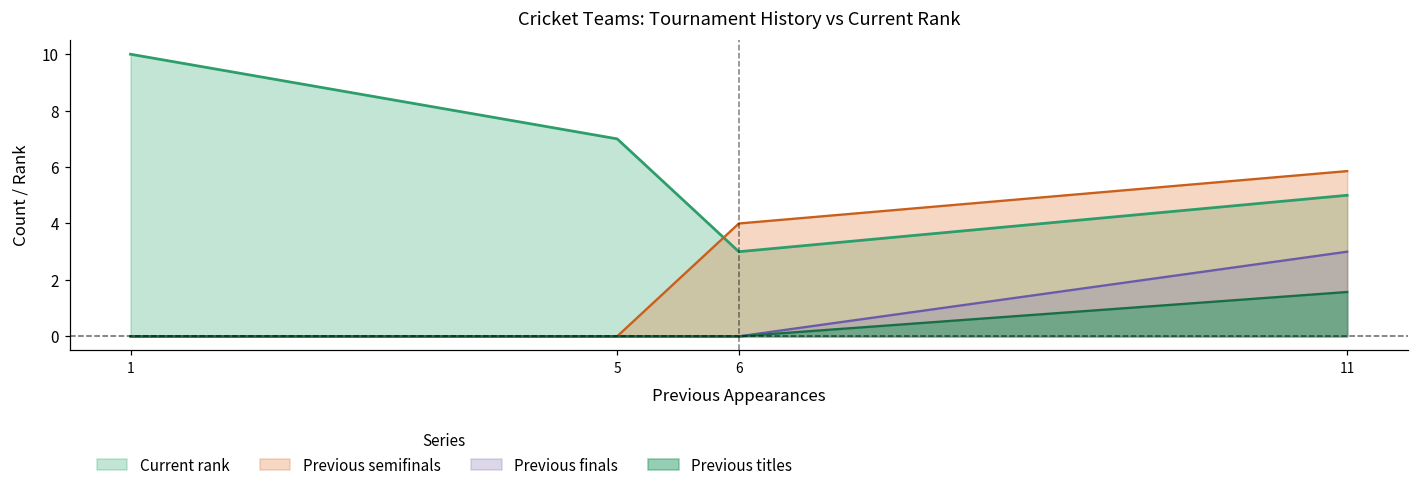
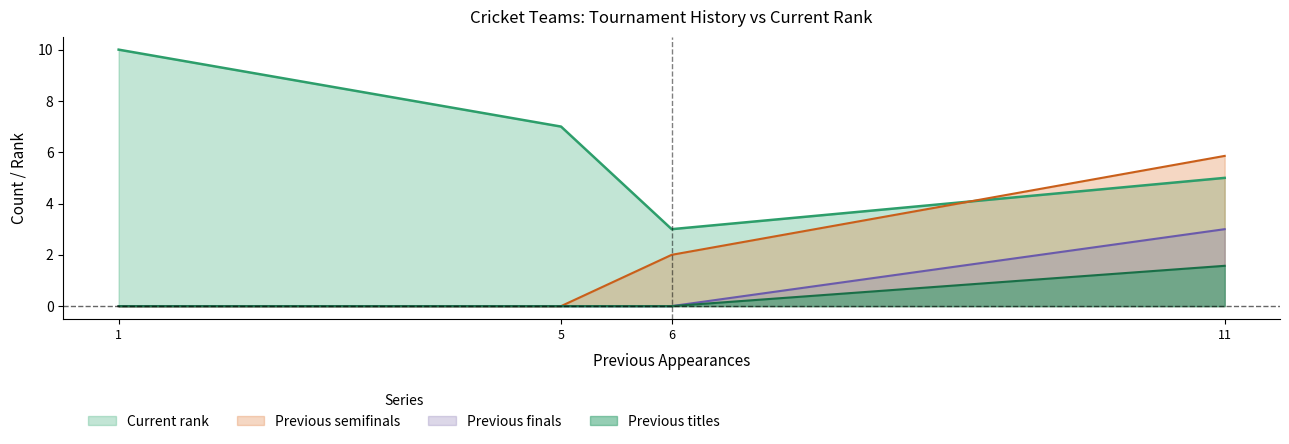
  {
    "Previous semifinals": {
-     "6": 4,
+     "6": 2,
      "11": 5.9
    }
  }
